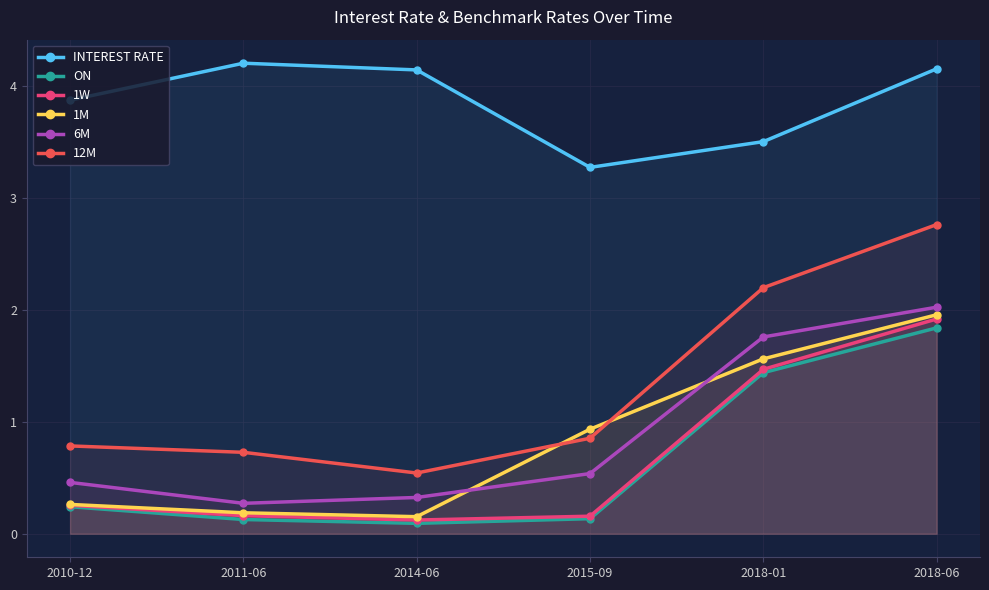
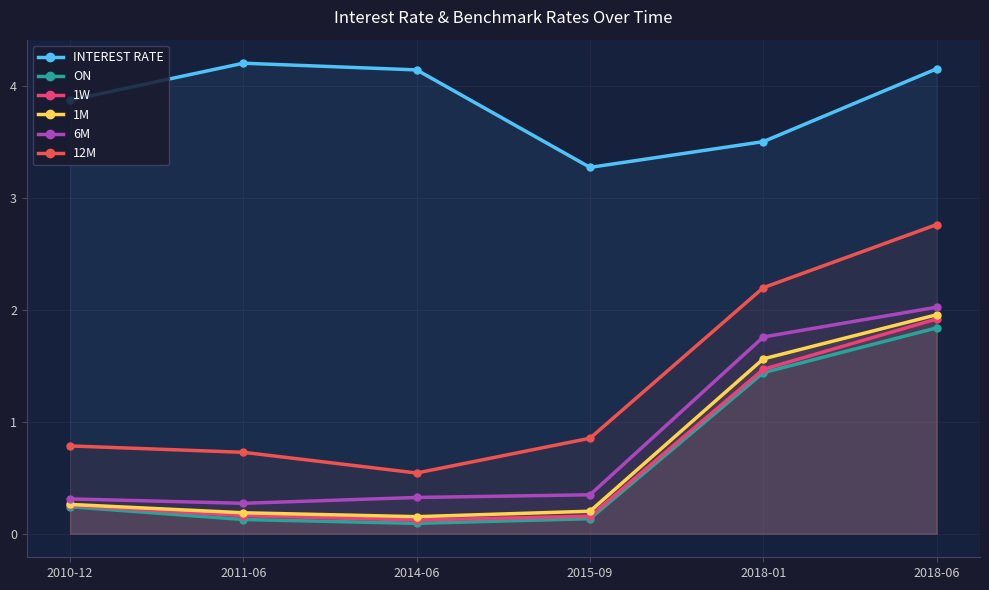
  {
    "INTEREST RATE": {
      "2011-06": 4.20,
      "2014-06": 4.14,
      "2015-09": 3.27,
      "2018-01": 3.50,
      "2018-06": 4.15
    },
    "ON": {
      "2011-06": 0.13,
      "2014-06": 0.09,
      "2018-01": 1.44,
      "2018-06": 1.84
    },
    "1M": {
      "2011-06": 0.19,
      "2014-06": 0.15,
-     "2015-09": 0.93,
+     "2015-09": 0.20,
      "2018-01": 1.56,
      "2018-06": 1.95
    },
    "6M": {
-     "2010-12": 0.46,
+     "2010-12": 0.31,
      "2011-06": 0.27,
      "2014-06": 0.32,
-     "2015-09": 0.54,
+     "2015-09": 0.35,
      "2018-01": 1.76,
      "2018-06": 2.02
    }
  }
